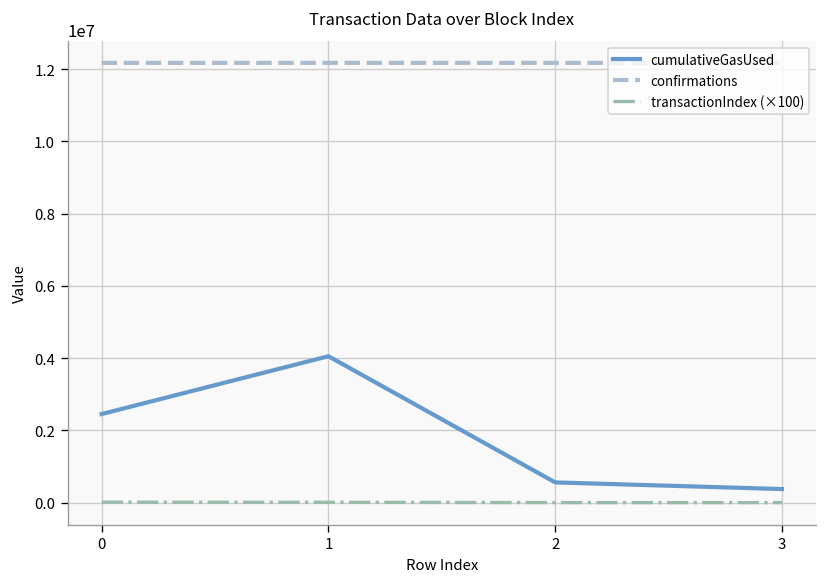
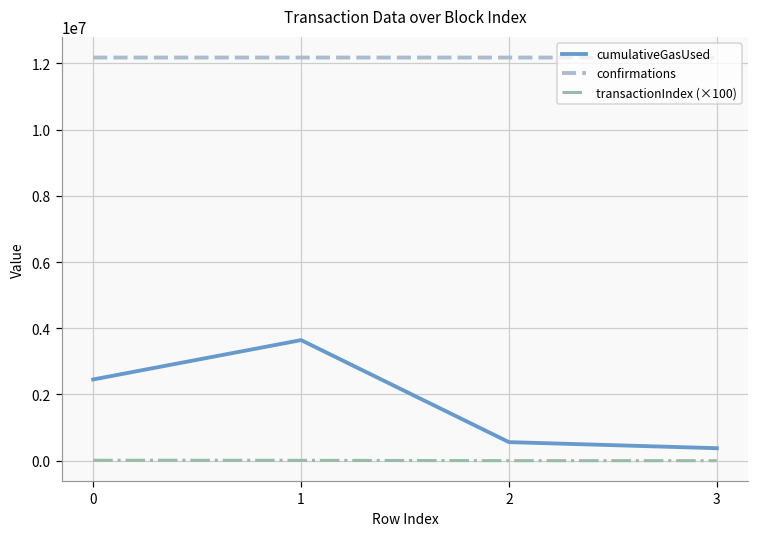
  {
    "cumulativeGasUsed": {
      "0": 2500000,
-     "1": 4100000,
+     "1": 3600000,
      "2": 600000,
      "3": 400000
    }
  }
